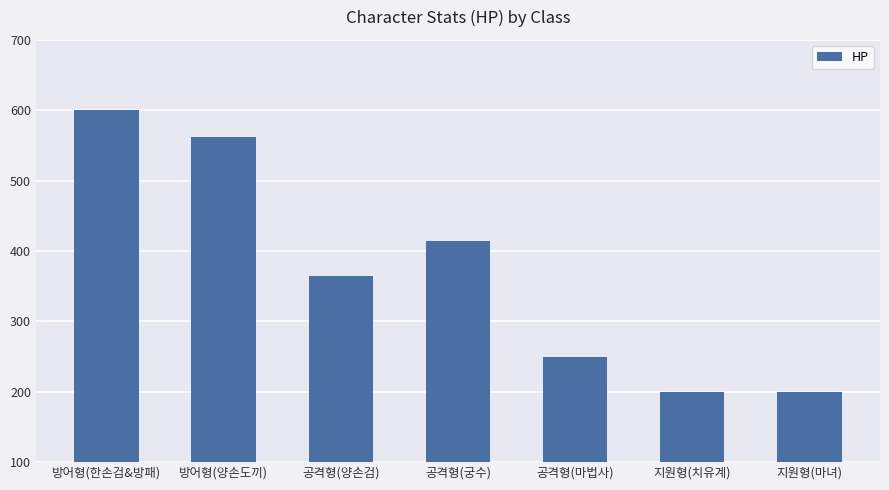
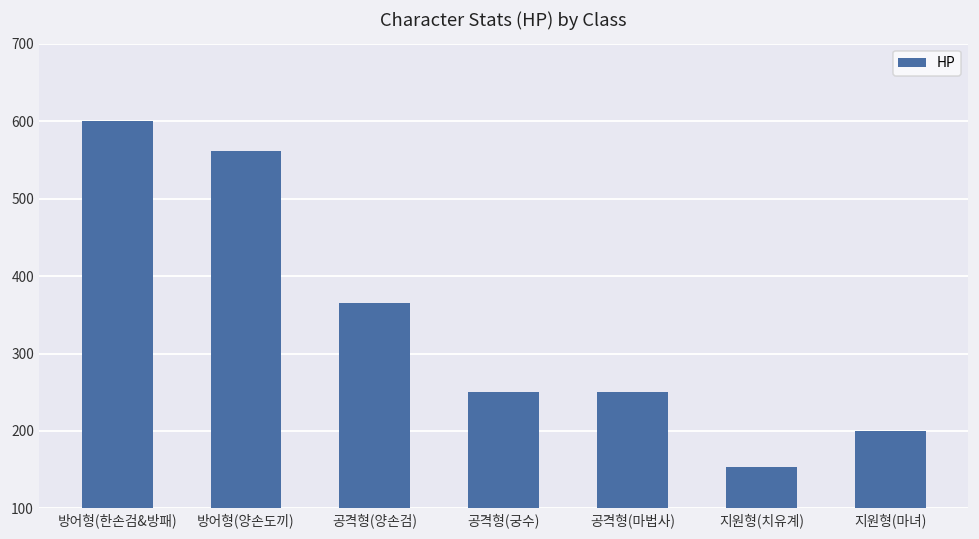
  {
    "방어형(한손검&방패)": 600,
    "방어형(양손도끼)": 560,
    "공격형(양손검)": 370,
-   "공격형(궁수)": 410,
+   "공격형(궁수)": 250,
    "공격형(마법사)": 250,
-   "지원형(치유계)": 200,
+   "지원형(치유계)": 150,
    "지원형(마녀)": 200
  }
